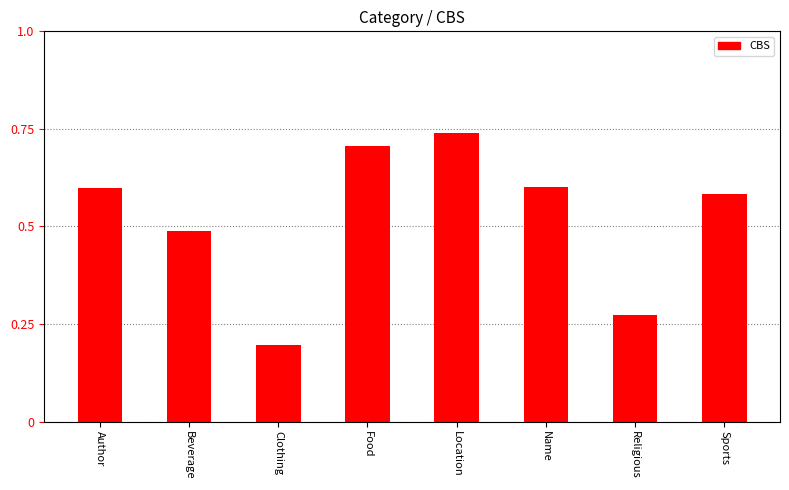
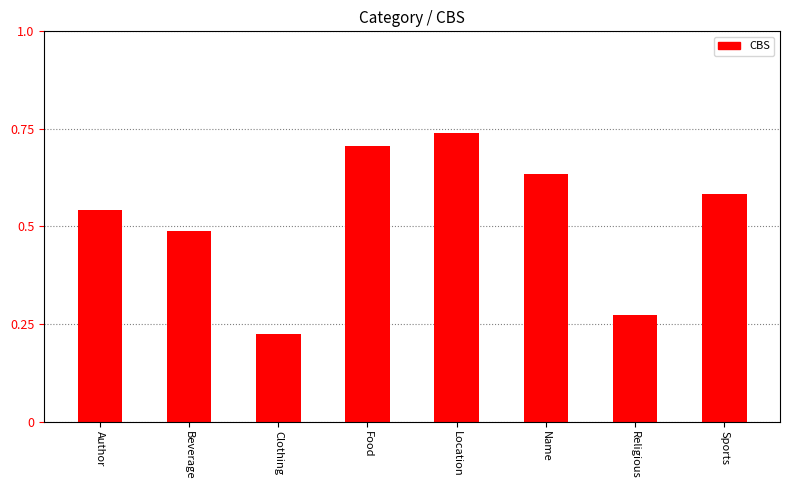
  {
-   "Author": 0.60,
+   "Author": 0.54,
    "Beverage": 0.49,
-   "Clothing": 0.20,
+   "Clothing": 0.22,
    "Food": 0.71,
    "Location": 0.74,
-   "Name": 0.60,
+   "Name": 0.63,
    "Religious": 0.27,
    "Sports": 0.58
  }
